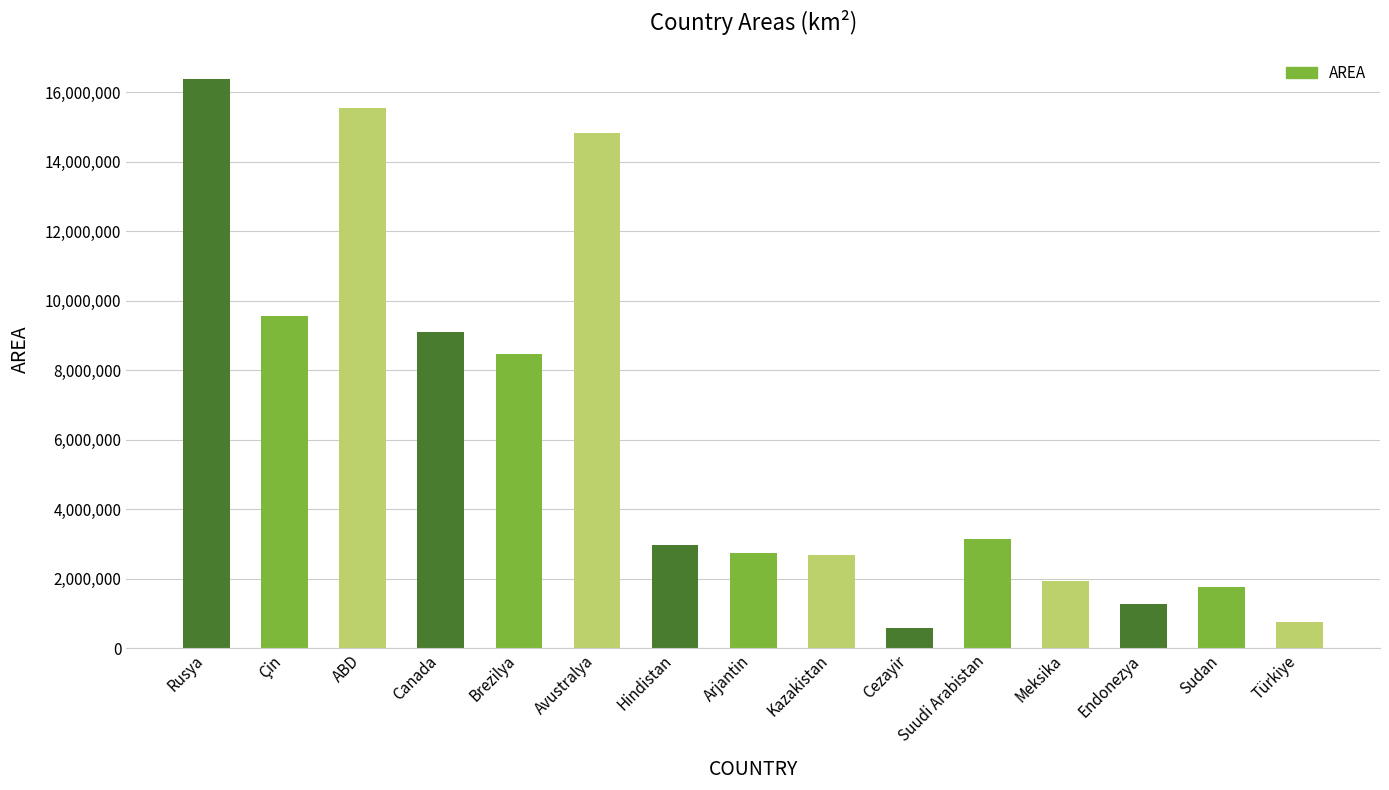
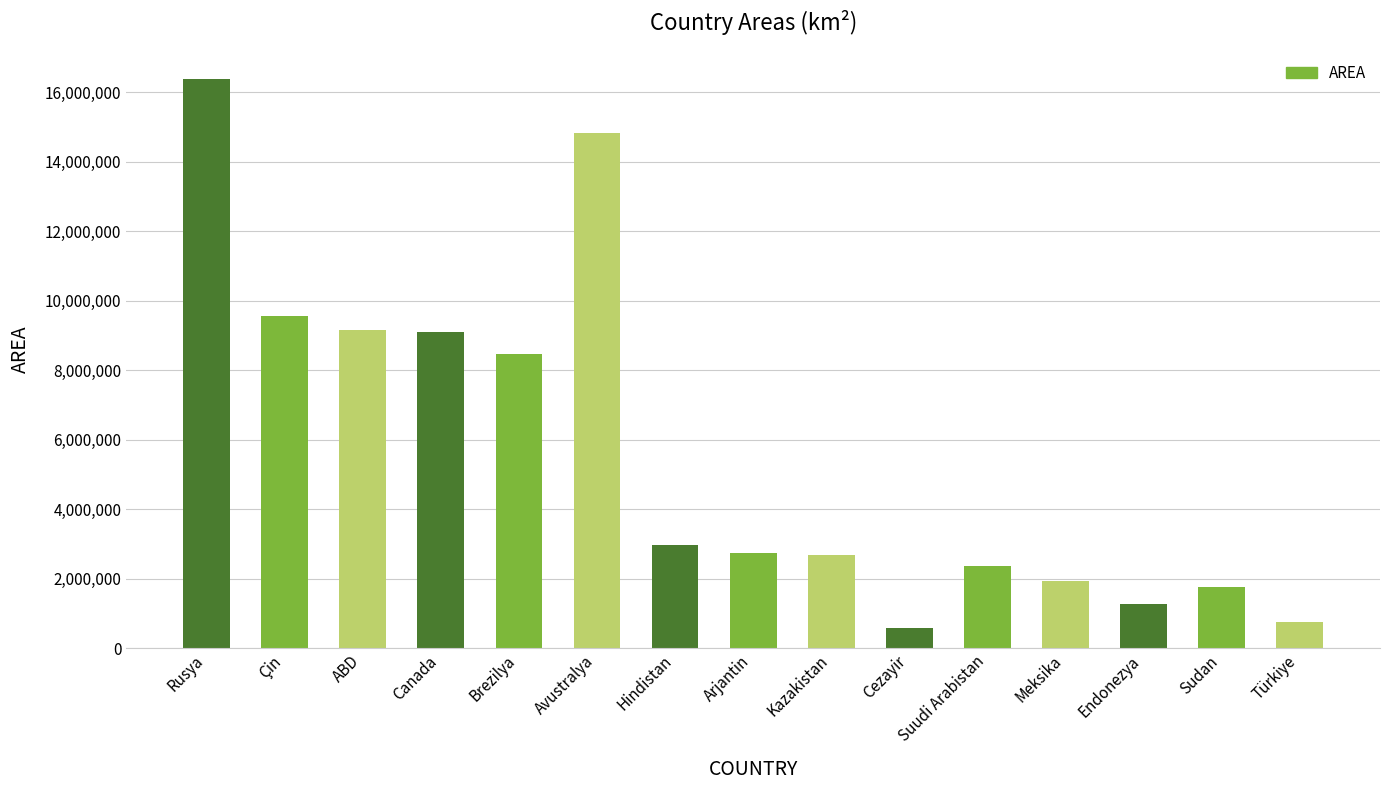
  {
    "Rusya": "16,400,000",
    "Çin": "9,600,000",
-   "ABD": "15,600,000",
+   "ABD": "9,200,000",
    "Canada": "9,100,000",
    "Brezilya": "8,500,000",
    "Avustralya": "14,800,000",
    "Hindistan": "3,000,000",
    "Arjantin": "2,700,000",
    "Kazakistan": "2,700,000",
    "Cezayir": "600,000",
-   "Suudi Arabistan": "3,100,000",
+   "Suudi Arabistan": "2,400,000",
    "Meksika": "1,900,000",
    "Endonezya": "1,300,000",
    "Sudan": "1,800,000",
    "Türkiye": "800,000"
  }
